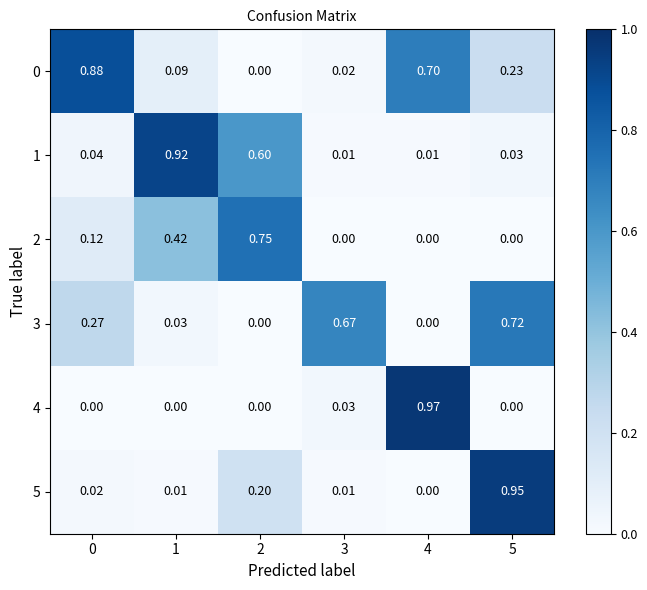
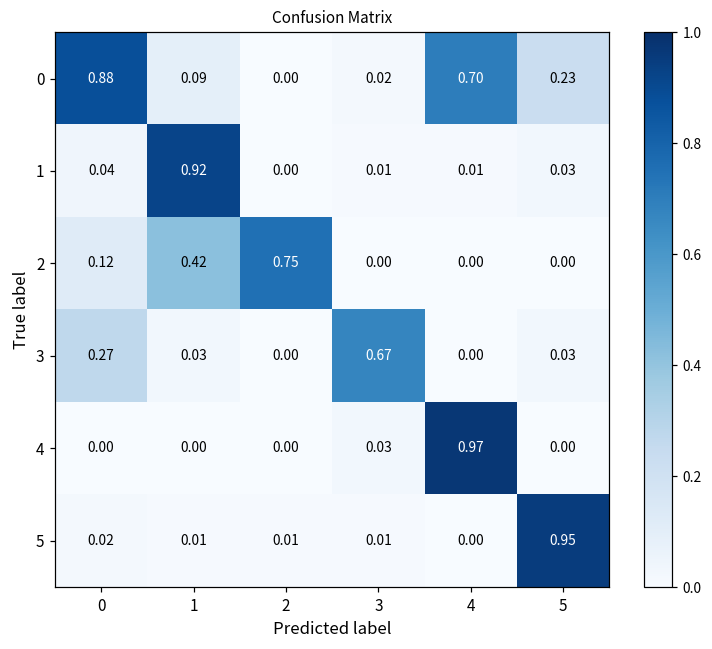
  {
    "0": {
      "0": 0.88,
      "1": 0.09,
      "2": 0.00,
      "3": 0.02,
      "4": 0.70,
      "5": 0.23
    },
    "1": {
      "0": 0.04,
      "1": 0.92,
-     "2": 0.60,
+     "2": 0.00,
      "3": 0.01,
      "4": 0.01,
      "5": 0.03
    },
    "2": {
      "0": 0.12,
      "1": 0.42,
      "2": 0.75,
      "3": 0.00,
      "4": 0.00,
      "5": 0.00
    },
    "3": {
      "0": 0.27,
      "1": 0.03,
      "2": 0.00,
      "3": 0.67,
      "4": 0.00,
-     "5": 0.72
+     "5": 0.03
    },
    "4": {
      "0": 0.00,
      "1": 0.00,
      "2": 0.00,
      "3": 0.03,
      "4": 0.97,
      "5": 0.00
    },
    "5": {
      "0": 0.02,
      "1": 0.01,
-     "2": 0.20,
+     "2": 0.01,
      "3": 0.01,
      "4": 0.00,
      "5": 0.95
    }
  }
